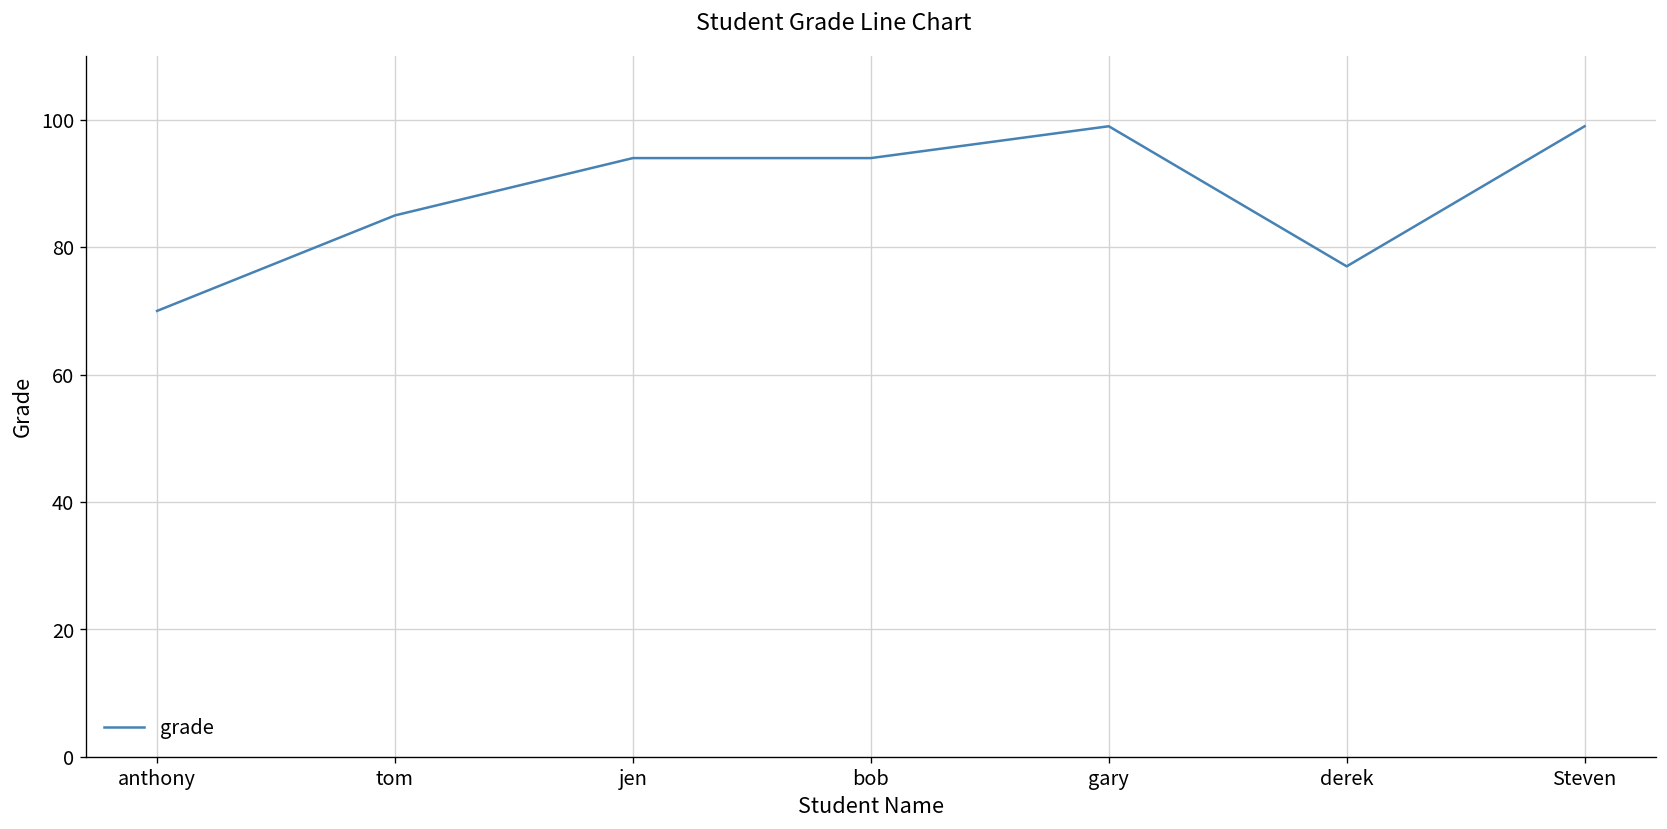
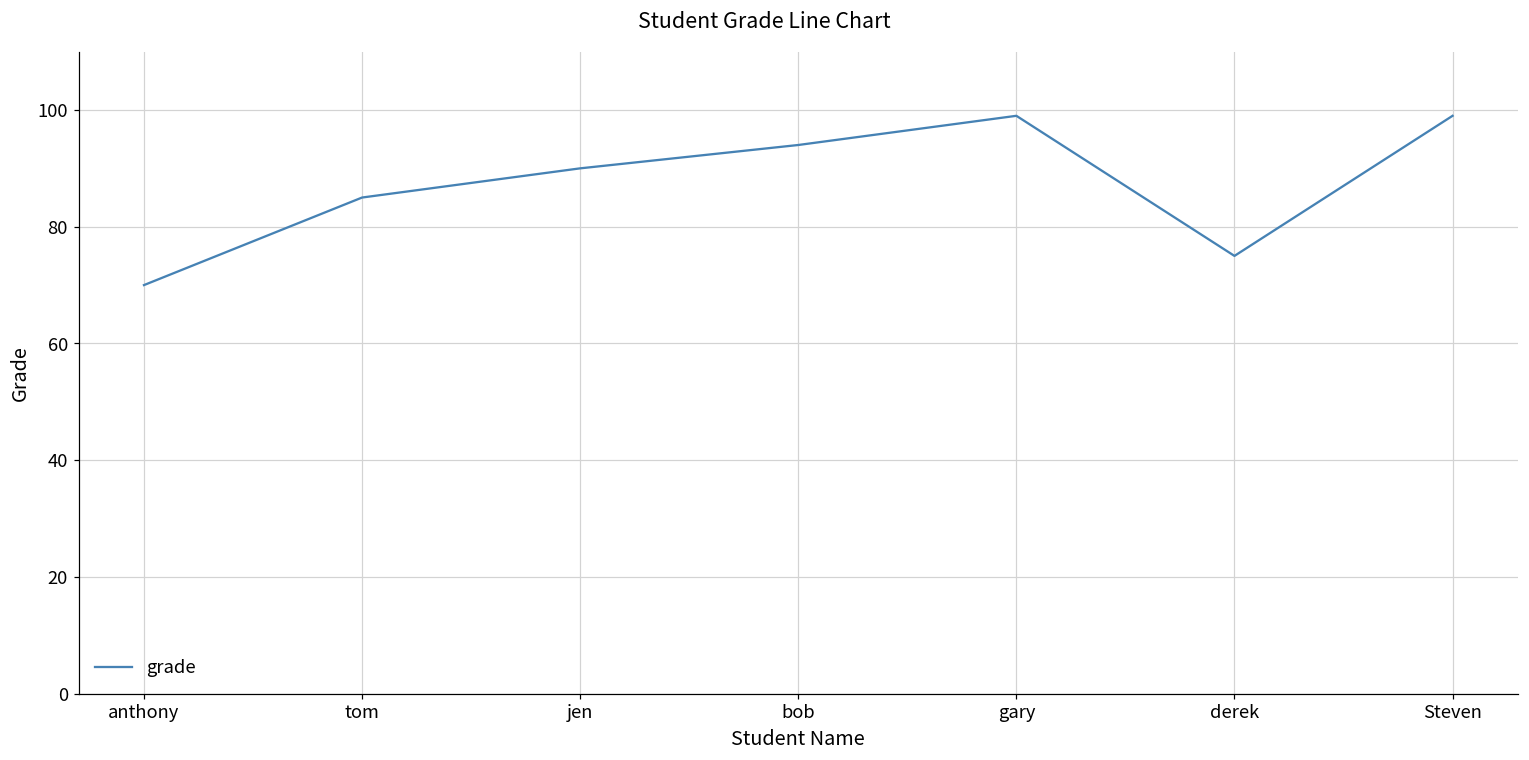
  {
    "anthony": 70,
    "tom": 85,
-   "jen": 94,
+   "jen": 90,
    "bob": 94,
    "gary": 99,
-   "derek": 77,
+   "derek": 75,
    "Steven": 99
  }
